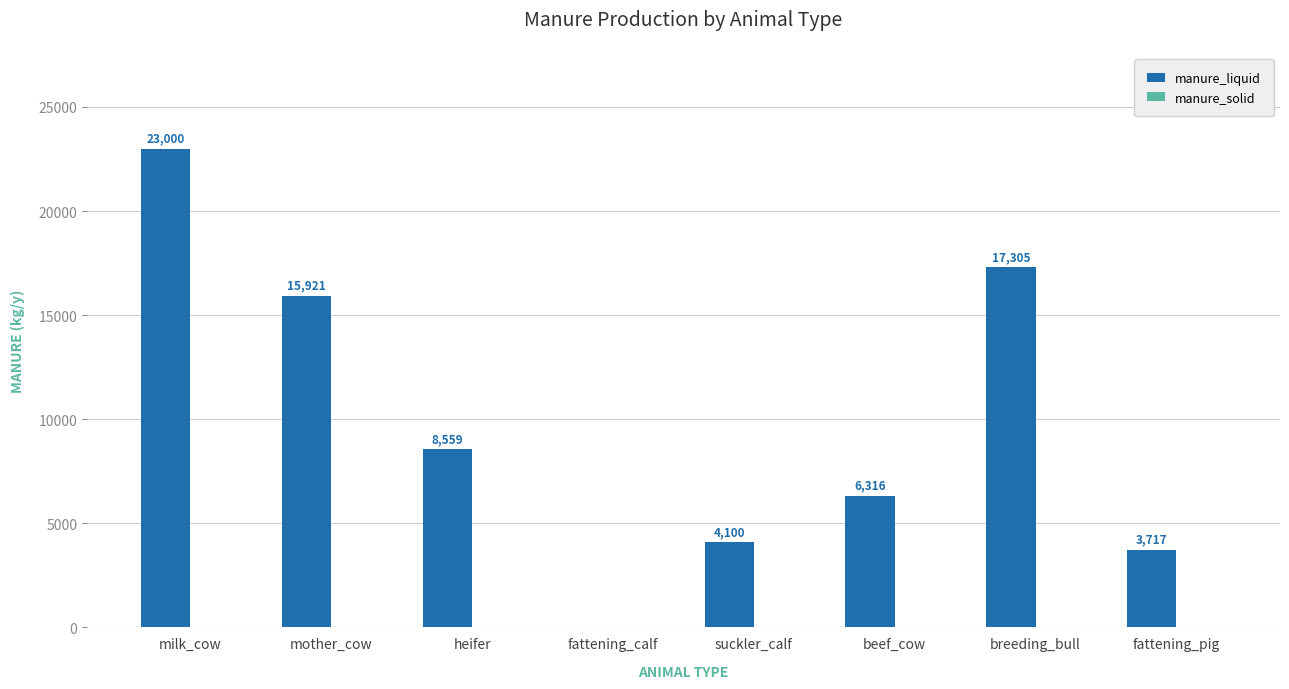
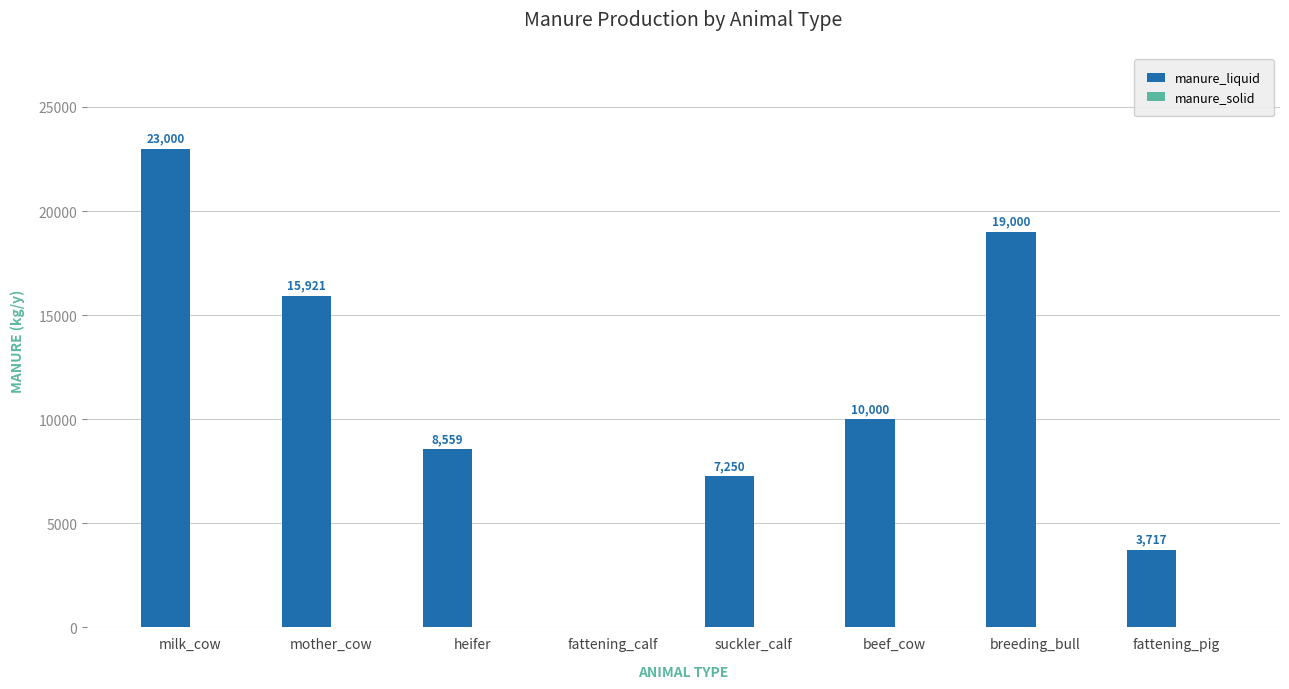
  {
    "manure_liquid": {
      "milk_cow": "23,000",
      "mother_cow": "15,921",
      "heifer": "8,559",
-     "suckler_calf": "4,100",
-     "beef_cow": "6,316",
-     "breeding_bull": "17,305",
+     "suckler_calf": "7,250",
+     "beef_cow": "10,000",
+     "breeding_bull": "19,000",
      "fattening_pig": "3,717"
    },
    "manure_solid": {
      "milk_cow": "0",
      "mother_cow": "0",
      "heifer": "0",
      "fattening_calf": "0",
      "suckler_calf": "0",
      "beef_cow": "0",
      "breeding_bull": "0",
      "fattening_pig": "0"
    }
  }
